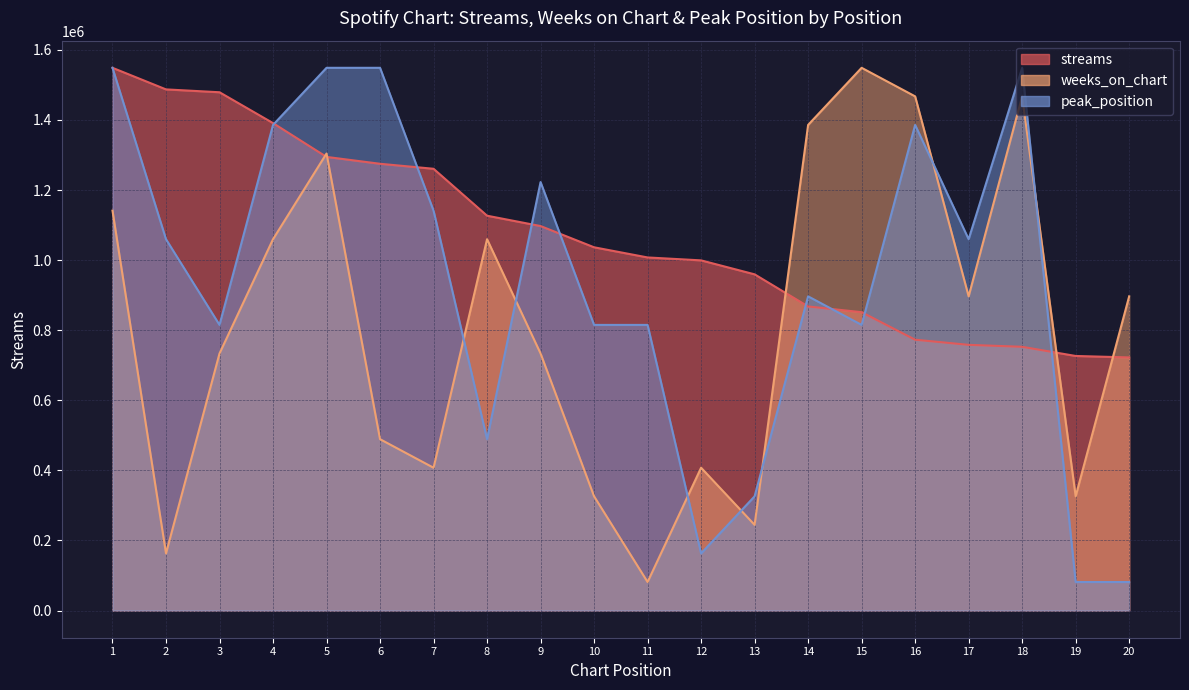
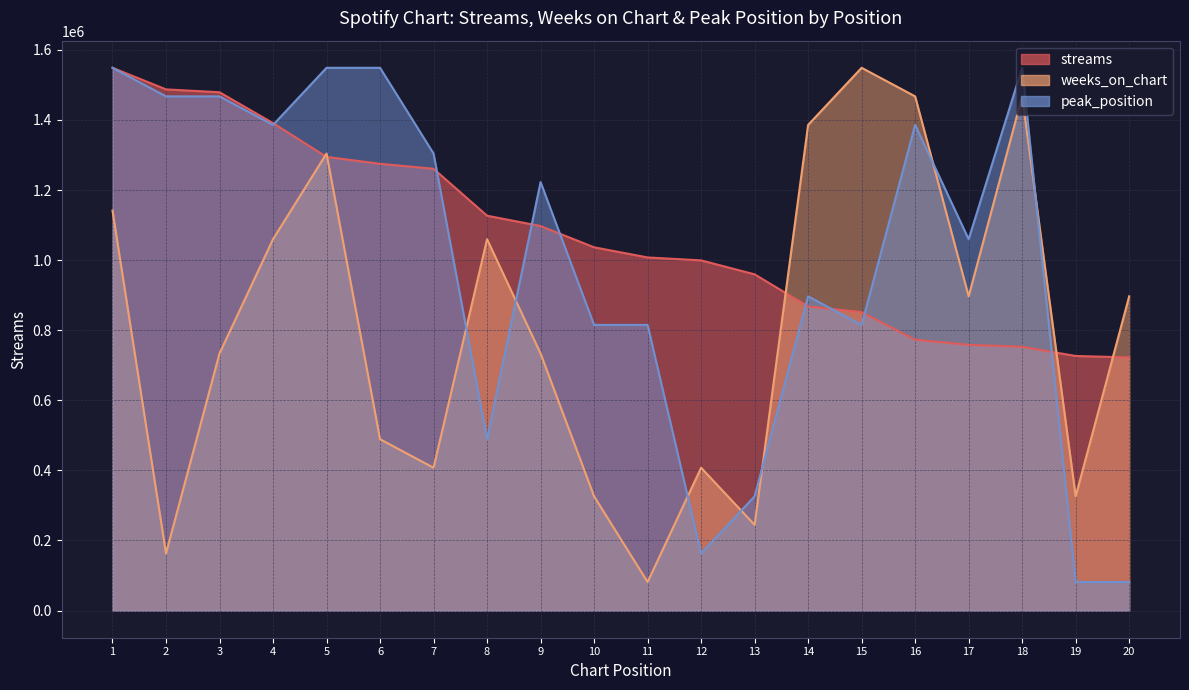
  {
    "peak_position": {
-     "2": 1060000,
-     "3": 820000,
+     "2": 1470000,
+     "3": 1470000,
      "5": 1550000,
      "6": 1550000,
-     "7": 1140000,
+     "7": 1300000,
      "8": 490000,
      "9": 1220000,
      "10": 820000,
      "11": 820000,
      "12": 160000,
      "13": 330000,
      "14": 900000,
      "15": 820000,
      "16": 1390000,
      "17": 1060000,
      "19": 80000,
      "20": 80000
    }
  }
